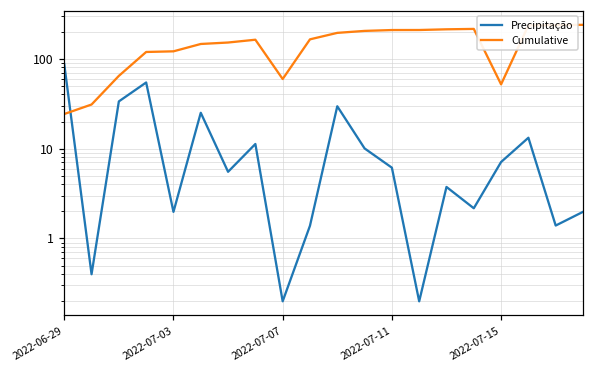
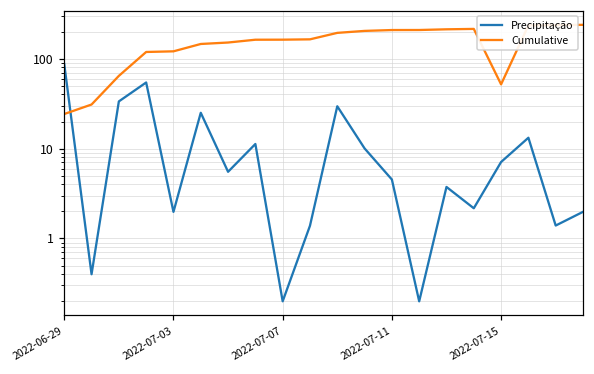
  {
    "Precipitação": {
      "2022-06-29": 90,
      "2022-07-03": 2,
      "2022-07-07": 0.20,
-     "2022-07-11": 6,
+     "2022-07-11": 5,
      "2022-07-15": 7
    },
    "Cumulative": {
      "2022-06-29": 24,
      "2022-07-03": 120,
-     "2022-07-07": 60,
+     "2022-07-07": 160,
      "2022-07-11": 210,
      "2022-07-15": 50
    }
  }
